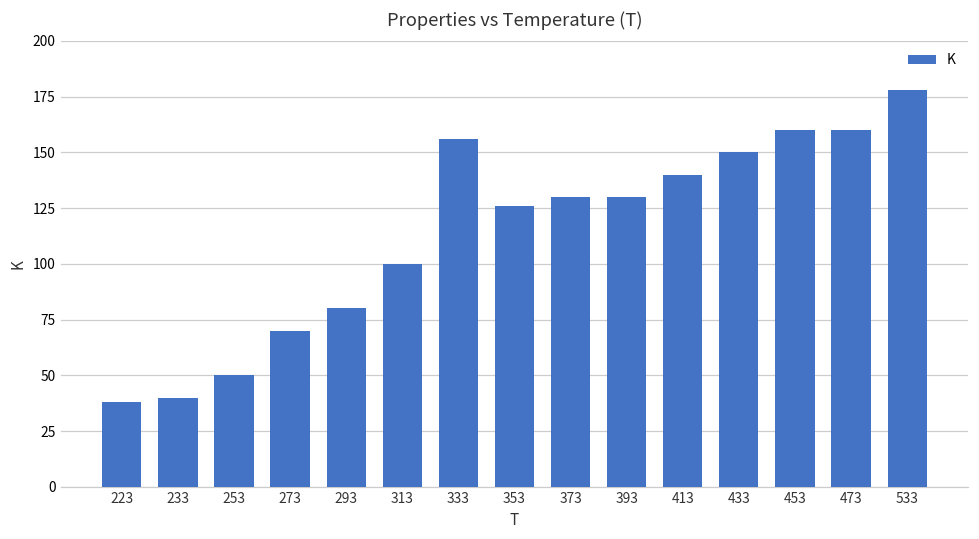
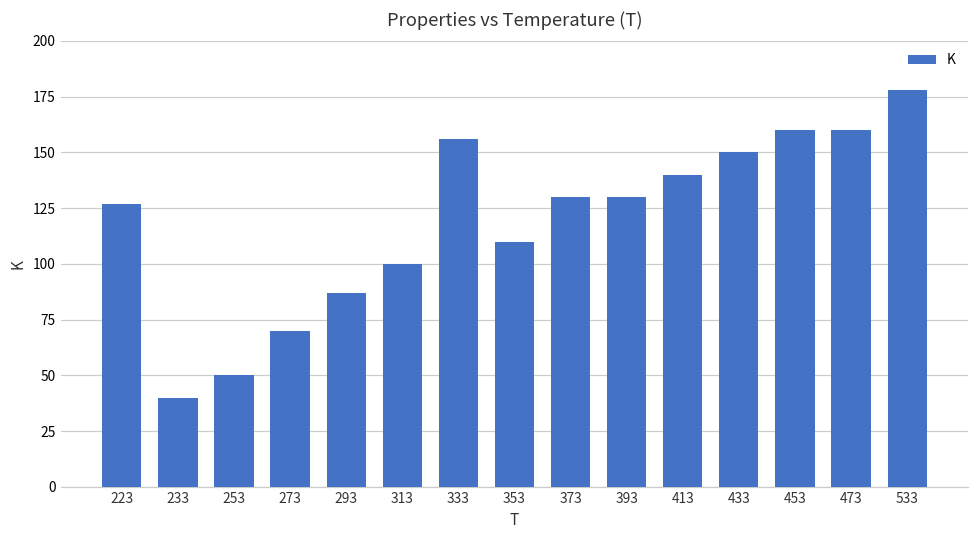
  {
-   "223": 38,
+   "223": 127,
    "233": 40,
    "253": 50,
    "273": 70,
-   "293": 80,
+   "293": 87,
    "313": 100,
    "333": 156,
-   "353": 126,
+   "353": 110,
    "373": 130,
    "393": 130,
    "413": 140,
    "433": 150,
    "453": 160,
    "473": 160,
    "533": 178
  }
